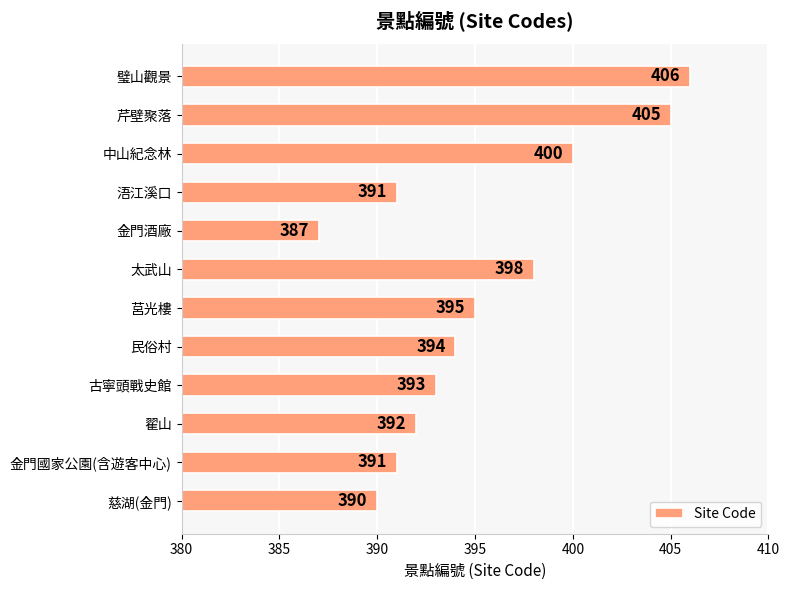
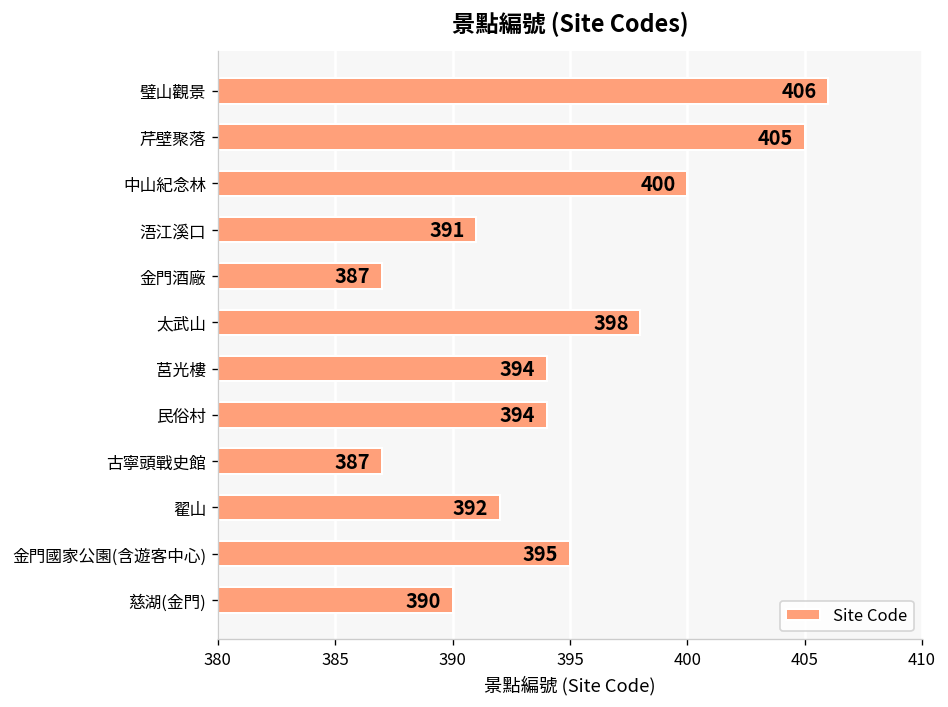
  {
    "璧山觀景": 406,
    "芹壁聚落": 405,
    "中山紀念林": 400,
    "浯江溪口": 391,
    "金門酒廠": 387,
    "太武山": 398,
-   "莒光樓": 395,
+   "莒光樓": 394,
    "民俗村": 394,
-   "古寧頭戰史館": 393,
+   "古寧頭戰史館": 387,
    "翟山": 392,
-   "金門國家公園(含遊客中心)": 391,
+   "金門國家公園(含遊客中心)": 395,
    "慈湖(金門)": 390
  }
